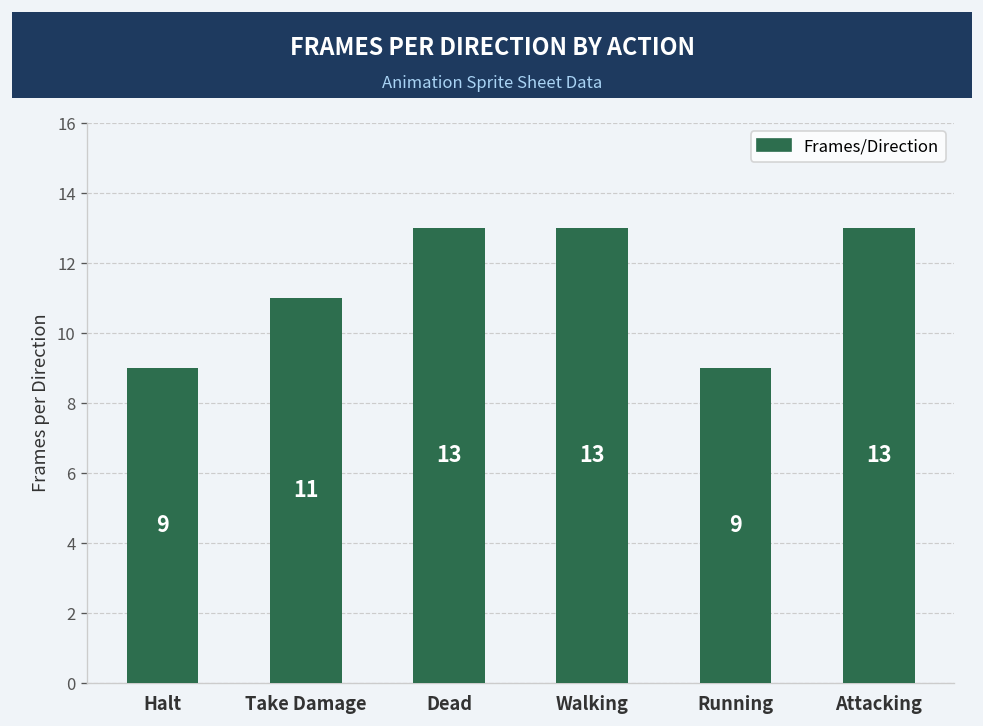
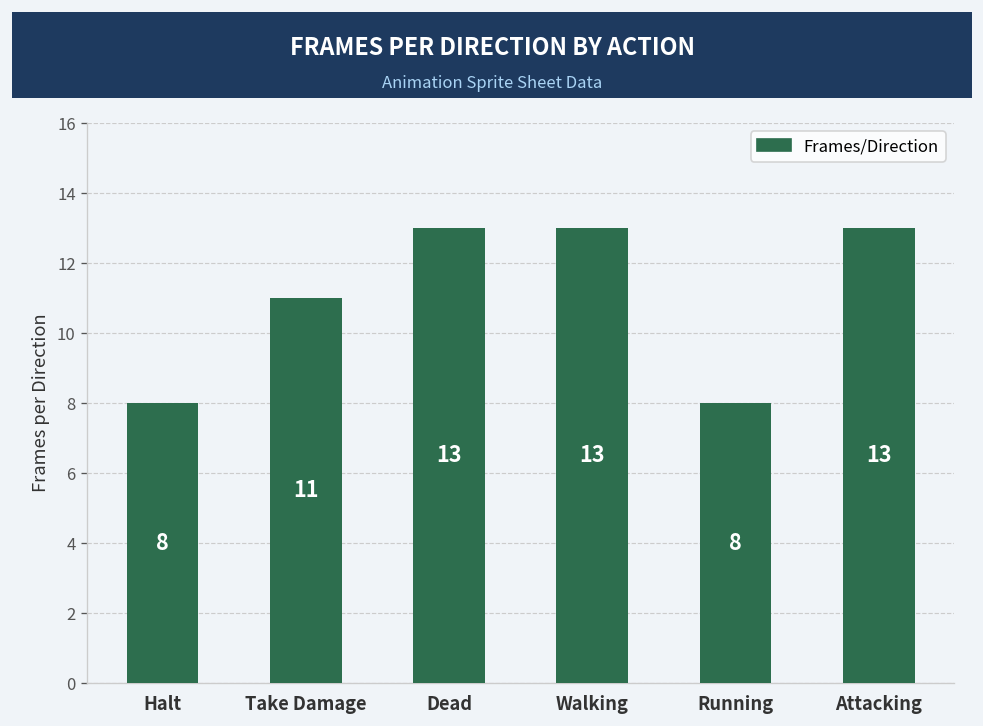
  {
-   "Halt": 9,
+   "Halt": 8,
    "Take Damage": 11,
    "Dead": 13,
    "Walking": 13,
-   "Running": 9,
+   "Running": 8,
    "Attacking": 13
  }
